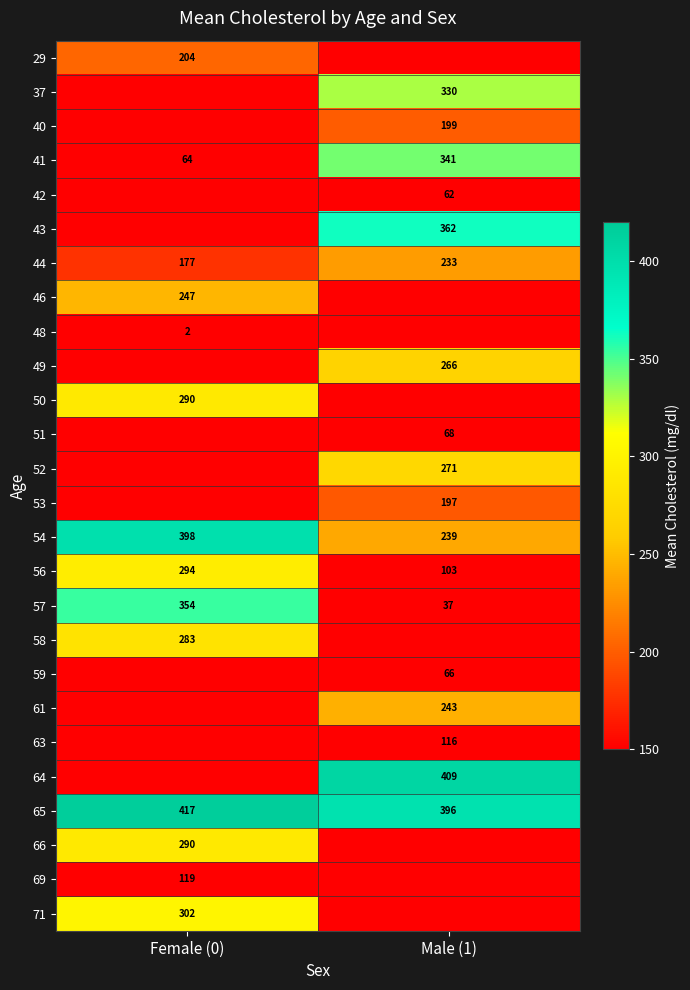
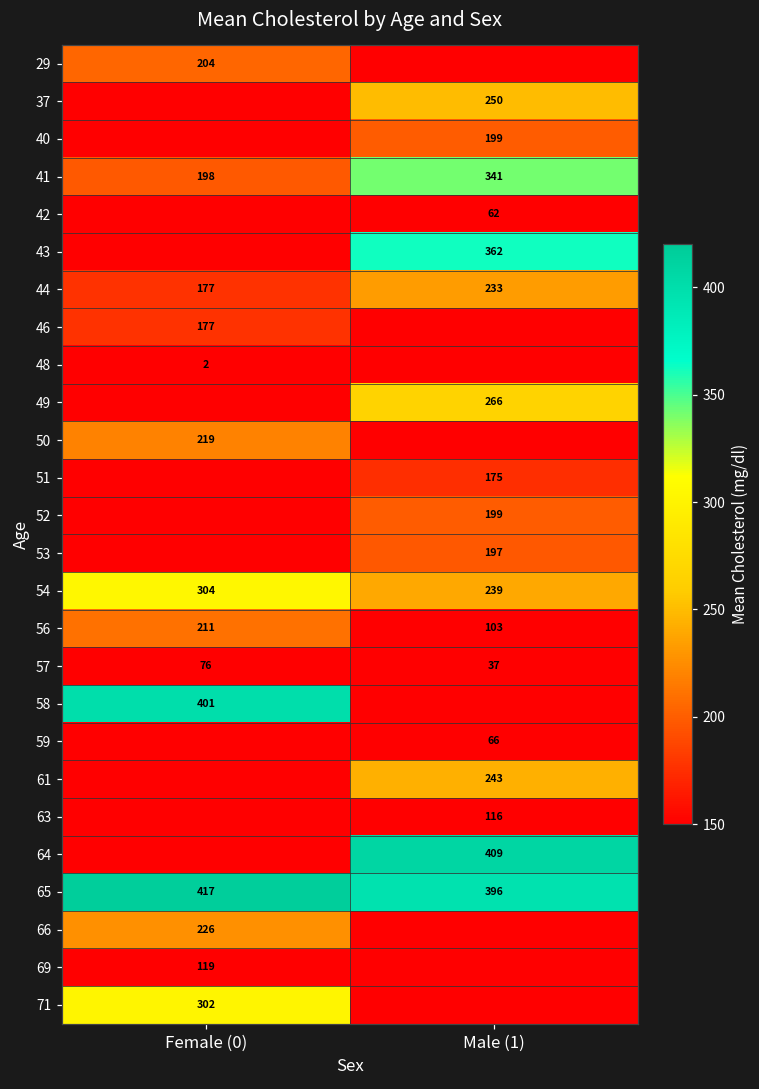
  {
    "29": {
      "Female (0)": 204
    },
    "37": {
-     "Male (1)": 330
+     "Male (1)": 250
    },
    "40": {
      "Male (1)": 199
    },
    "41": {
-     "Female (0)": 64,
+     "Female (0)": 198,
      "Male (1)": 341
    },
    "42": {
      "Male (1)": 62
    },
    "43": {
      "Male (1)": 362
    },
    "44": {
      "Female (0)": 177,
      "Male (1)": 233
    },
    "46": {
-     "Female (0)": 247
+     "Female (0)": 177
    },
    "48": {
      "Female (0)": 2
    },
    "49": {
      "Male (1)": 266
    },
    "50": {
-     "Female (0)": 290
+     "Female (0)": 219
    },
    "51": {
-     "Male (1)": 68
+     "Male (1)": 175
    },
    "52": {
-     "Male (1)": 271
+     "Male (1)": 199
    },
    "53": {
      "Male (1)": 197
    },
    "54": {
-     "Female (0)": 398,
+     "Female (0)": 304,
      "Male (1)": 239
    },
    "56": {
-     "Female (0)": 294,
+     "Female (0)": 211,
      "Male (1)": 103
    },
    "57": {
-     "Female (0)": 354,
+     "Female (0)": 76,
      "Male (1)": 37
    },
    "58": {
-     "Female (0)": 283
+     "Female (0)": 401
    },
    "59": {
      "Male (1)": 66
    },
    "61": {
      "Male (1)": 243
    },
    "63": {
      "Male (1)": 116
    },
    "64": {
      "Male (1)": 409
    },
    "65": {
      "Female (0)": 417,
      "Male (1)": 396
    },
    "66": {
-     "Female (0)": 290
+     "Female (0)": 226
    },
    "69": {
      "Female (0)": 119
    },
    "71": {
      "Female (0)": 302
    }
  }
